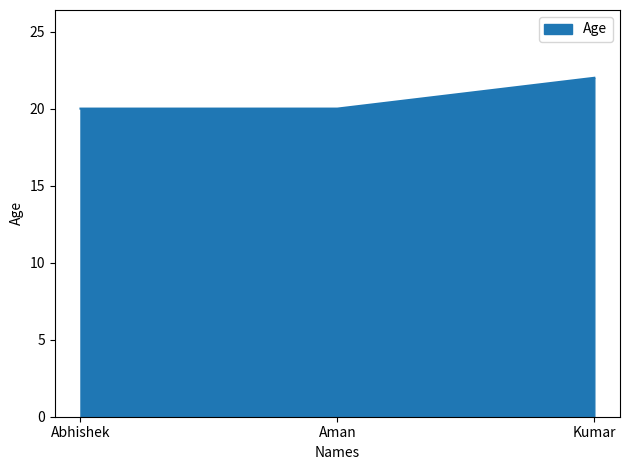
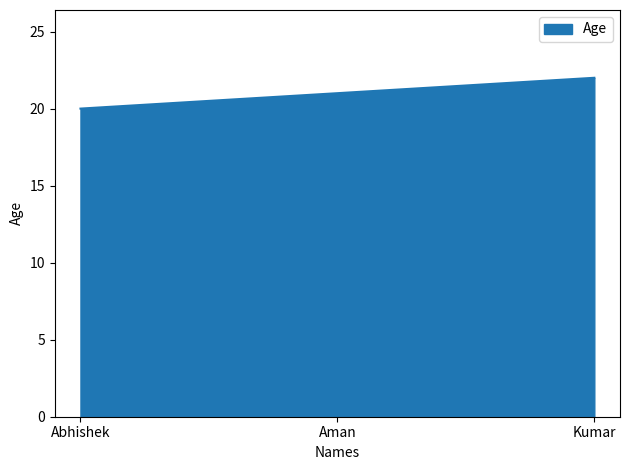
  {
    "Abhishek": 20,
-   "Aman": 20,
+   "Aman": 21,
    "Kumar": 22
  }
